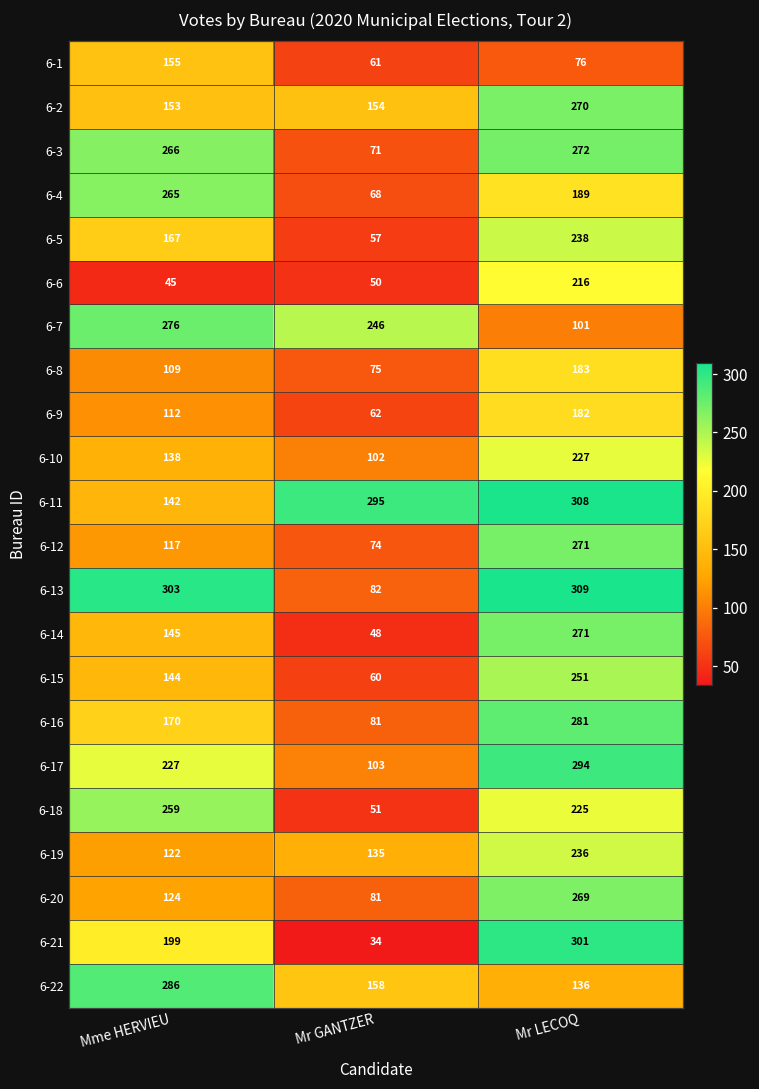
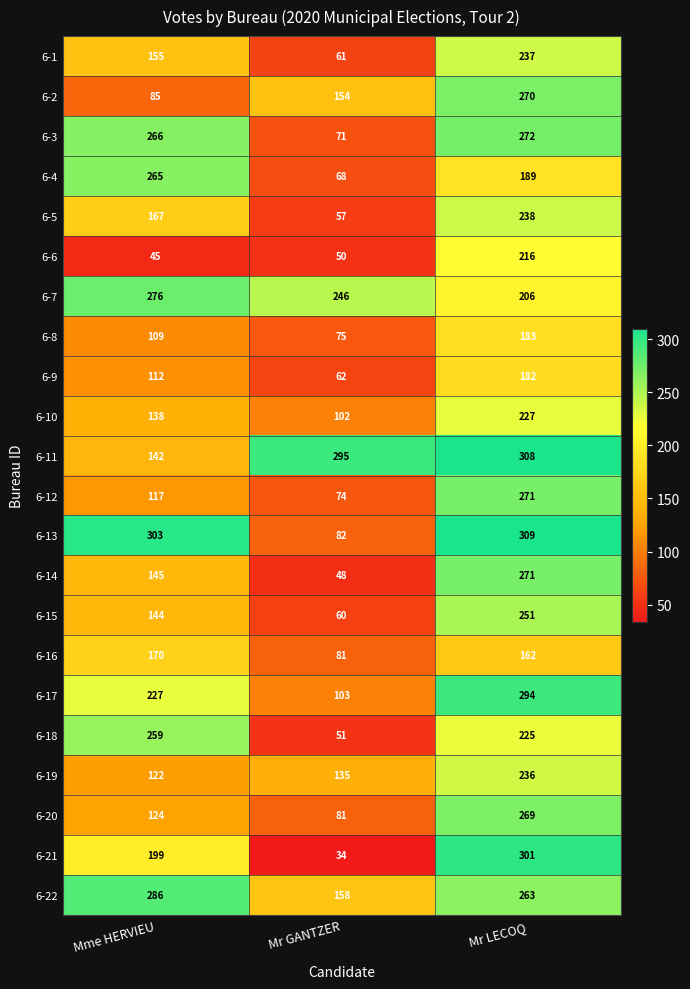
  {
    "6-1": {
      "Mme HERVIEU": 155,
      "Mr GANTZER": 61,
-     "Mr LECOQ": 76
+     "Mr LECOQ": 237
    },
    "6-2": {
-     "Mme HERVIEU": 153,
+     "Mme HERVIEU": 85,
      "Mr GANTZER": 154,
      "Mr LECOQ": 270
    },
    "6-3": {
      "Mme HERVIEU": 266,
      "Mr GANTZER": 71,
      "Mr LECOQ": 272
    },
    "6-4": {
      "Mme HERVIEU": 265,
      "Mr GANTZER": 68,
      "Mr LECOQ": 189
    },
    "6-5": {
      "Mme HERVIEU": 167,
      "Mr GANTZER": 57,
      "Mr LECOQ": 238
    },
    "6-6": {
      "Mme HERVIEU": 45,
      "Mr GANTZER": 50,
      "Mr LECOQ": 216
    },
    "6-7": {
      "Mme HERVIEU": 276,
      "Mr GANTZER": 246,
-     "Mr LECOQ": 101
+     "Mr LECOQ": 206
    },
    "6-8": {
      "Mme HERVIEU": 109,
      "Mr GANTZER": 75,
      "Mr LECOQ": 183
    },
    "6-9": {
      "Mme HERVIEU": 112,
      "Mr GANTZER": 62,
      "Mr LECOQ": 182
    },
    "6-10": {
      "Mme HERVIEU": 138,
      "Mr GANTZER": 102,
      "Mr LECOQ": 227
    },
    "6-11": {
      "Mme HERVIEU": 142,
      "Mr GANTZER": 295,
      "Mr LECOQ": 308
    },
    "6-12": {
      "Mme HERVIEU": 117,
      "Mr GANTZER": 74,
      "Mr LECOQ": 271
    },
    "6-13": {
      "Mme HERVIEU": 303,
      "Mr GANTZER": 82,
      "Mr LECOQ": 309
    },
    "6-14": {
      "Mme HERVIEU": 145,
      "Mr GANTZER": 48,
      "Mr LECOQ": 271
    },
    "6-15": {
      "Mme HERVIEU": 144,
      "Mr GANTZER": 60,
      "Mr LECOQ": 251
    },
    "6-16": {
      "Mme HERVIEU": 170,
      "Mr GANTZER": 81,
-     "Mr LECOQ": 281
+     "Mr LECOQ": 162
    },
    "6-17": {
      "Mme HERVIEU": 227,
      "Mr GANTZER": 103,
      "Mr LECOQ": 294
    },
    "6-18": {
      "Mme HERVIEU": 259,
      "Mr GANTZER": 51,
      "Mr LECOQ": 225
    },
    "6-19": {
      "Mme HERVIEU": 122,
      "Mr GANTZER": 135,
      "Mr LECOQ": 236
    },
    "6-20": {
      "Mme HERVIEU": 124,
      "Mr GANTZER": 81,
      "Mr LECOQ": 269
    },
    "6-21": {
      "Mme HERVIEU": 199,
      "Mr GANTZER": 34,
      "Mr LECOQ": 301
    },
    "6-22": {
      "Mme HERVIEU": 286,
      "Mr GANTZER": 158,
-     "Mr LECOQ": 136
+     "Mr LECOQ": 263
    }
  }
